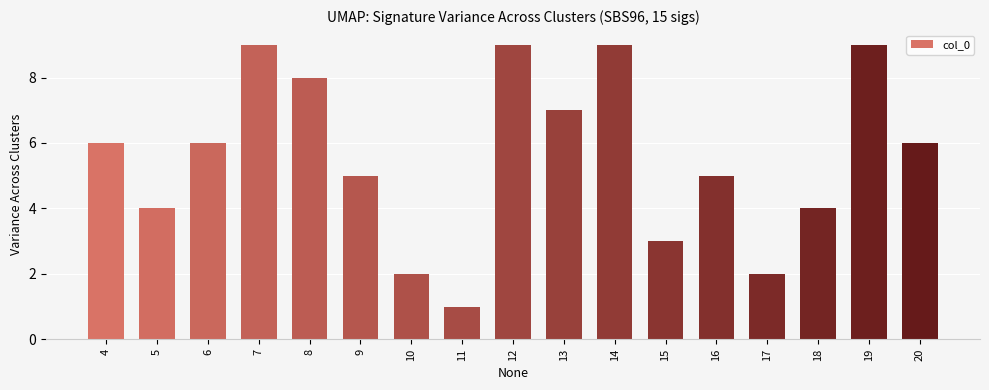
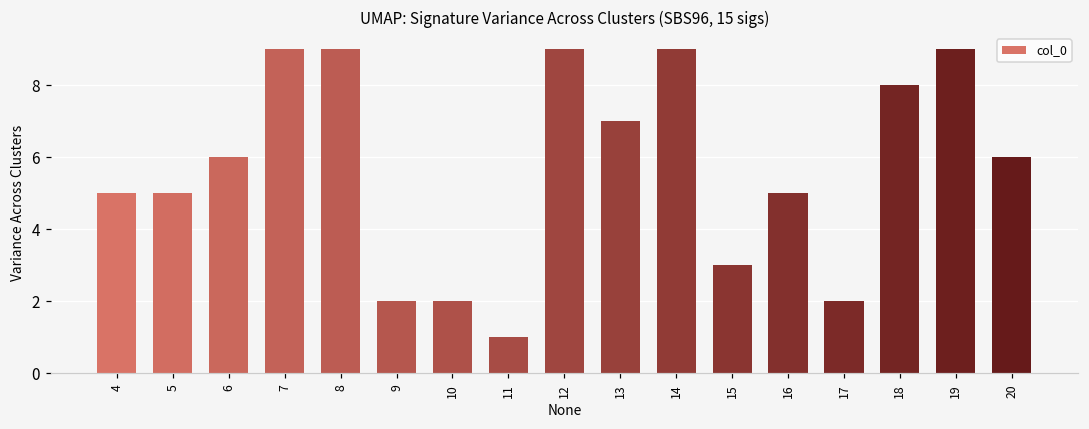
  {
-   "4": 6,
-   "5": 4,
+   "4": 5,
+   "5": 5,
    "6": 6,
    "7": 9,
-   "8": 8,
-   "9": 5,
+   "8": 9,
+   "9": 2,
    "10": 2,
    "11": 1,
    "12": 9,
    "13": 7,
    "14": 9,
    "15": 3,
    "16": 5,
    "17": 2,
-   "18": 4,
+   "18": 8,
    "19": 9,
    "20": 6
  }
